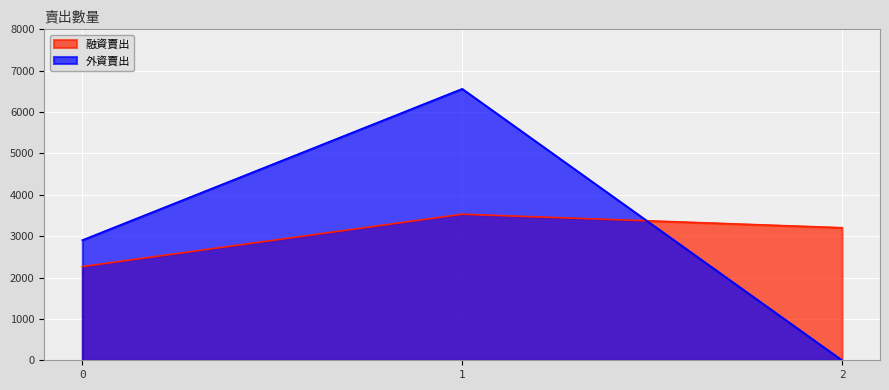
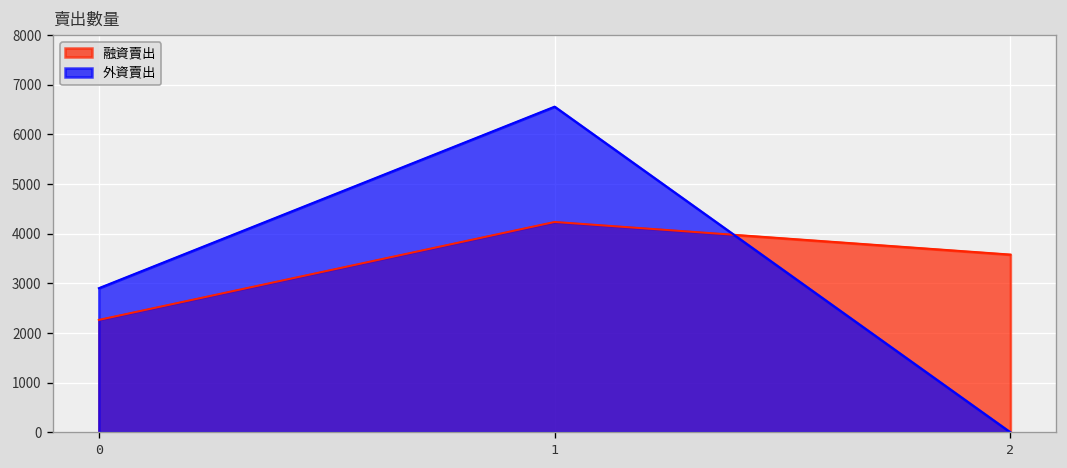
  {
    "融資賣出": {
      "0": 2300,
-     "1": 3500,
-     "2": 3200
+     "1": 4200,
+     "2": 3600
    },
    "外資賣出": {
      "0": 2900,
      "1": 6600,
      "2": 0
    }
  }
